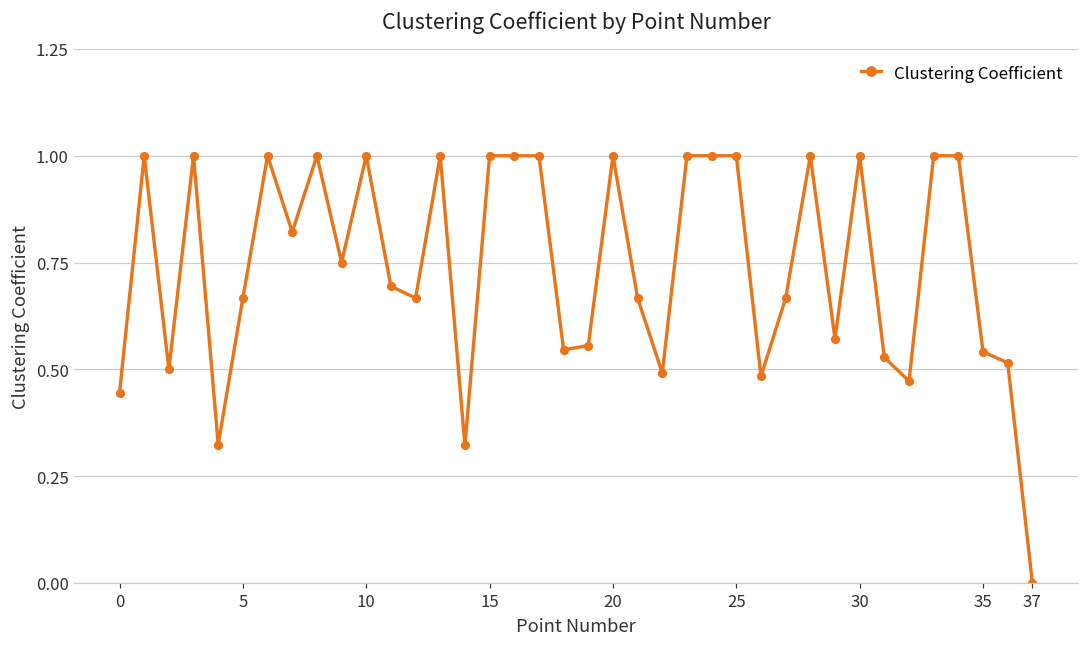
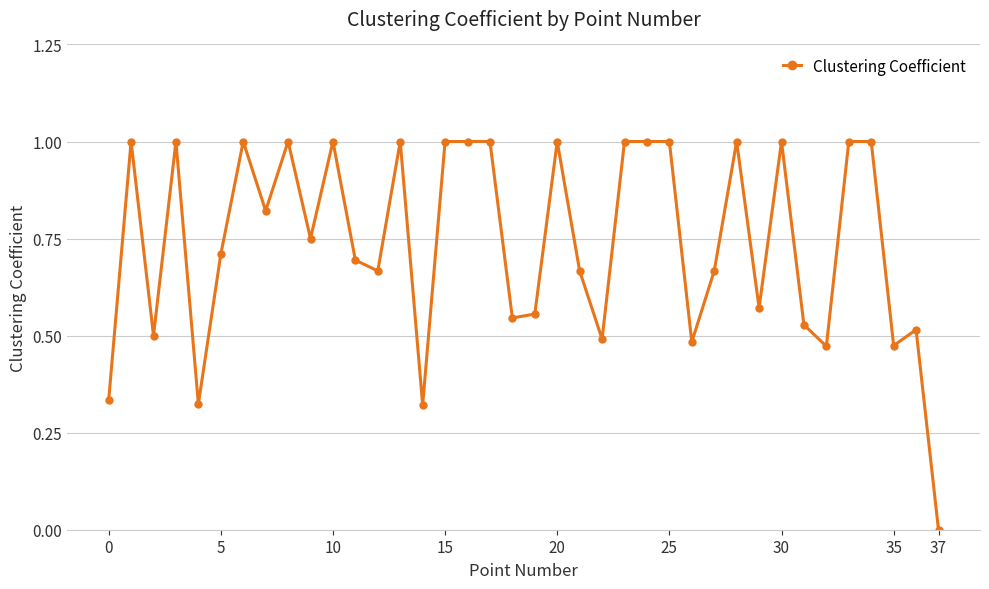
  {
-   "0": 0.44,
-   "5": 0.67,
+   "0": 0.33,
+   "5": 0.71,
    "10": 1.00,
    "15": 1.00,
    "20": 1.00,
    "25": 1.00,
    "30": 1.00,
-   "35": 0.54,
+   "35": 0.47,
    "37": 0.00
  }
